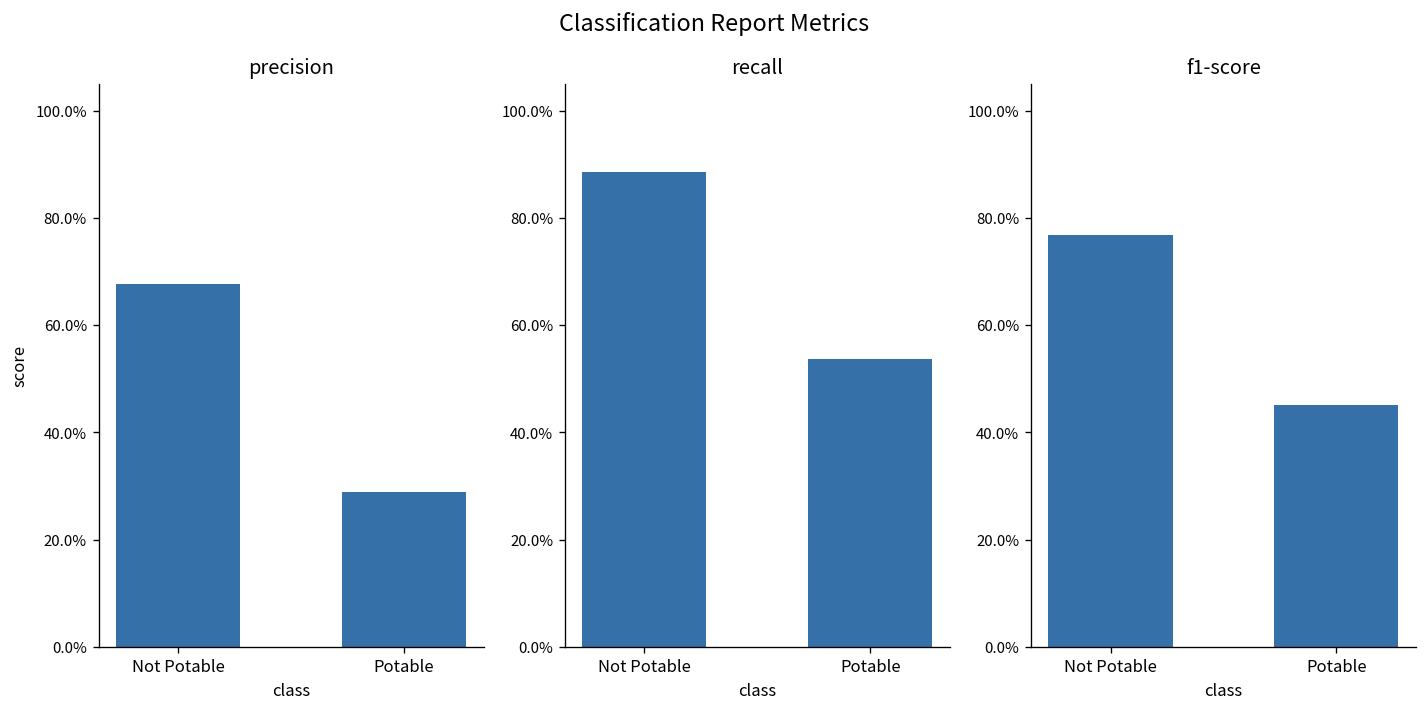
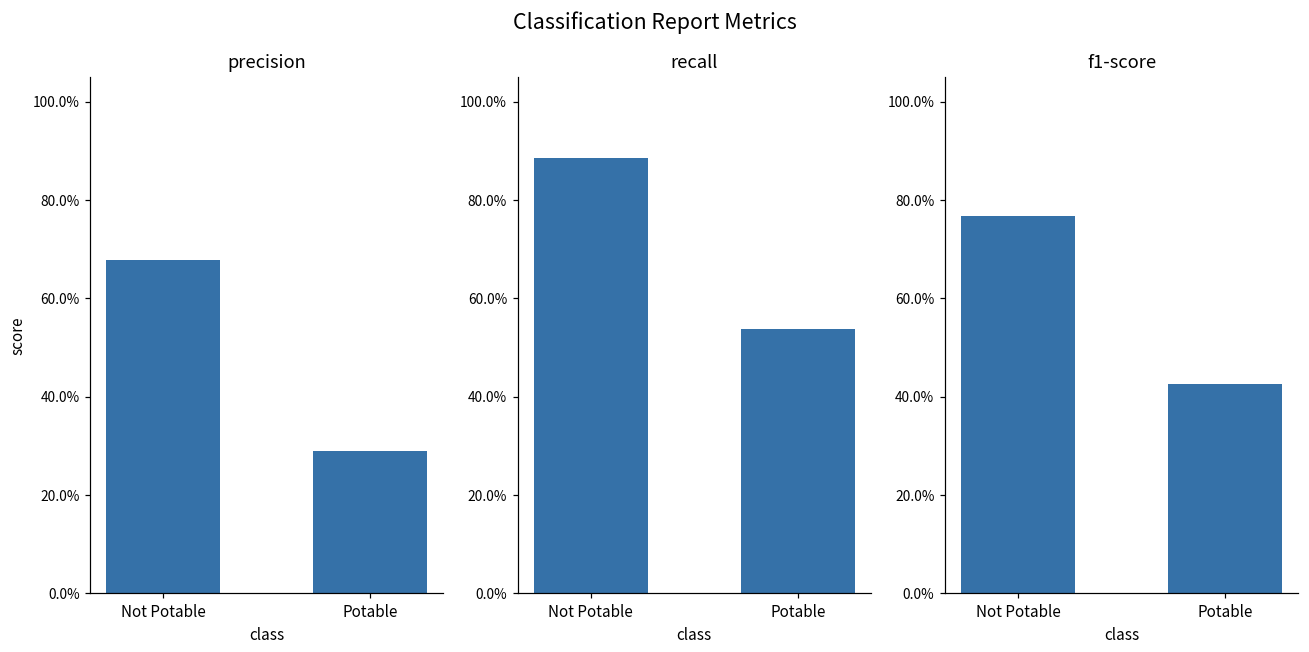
  {
    "precision": {
      "Not Potable": "68%",
      "Potable": "29%"
    },
    "recall": {
      "Not Potable": "88%",
      "Potable": "54%"
    },
    "f1-score": {
      "Not Potable": "77%",
-     "Potable": "45%"
+     "Potable": "43%"
    }
  }
